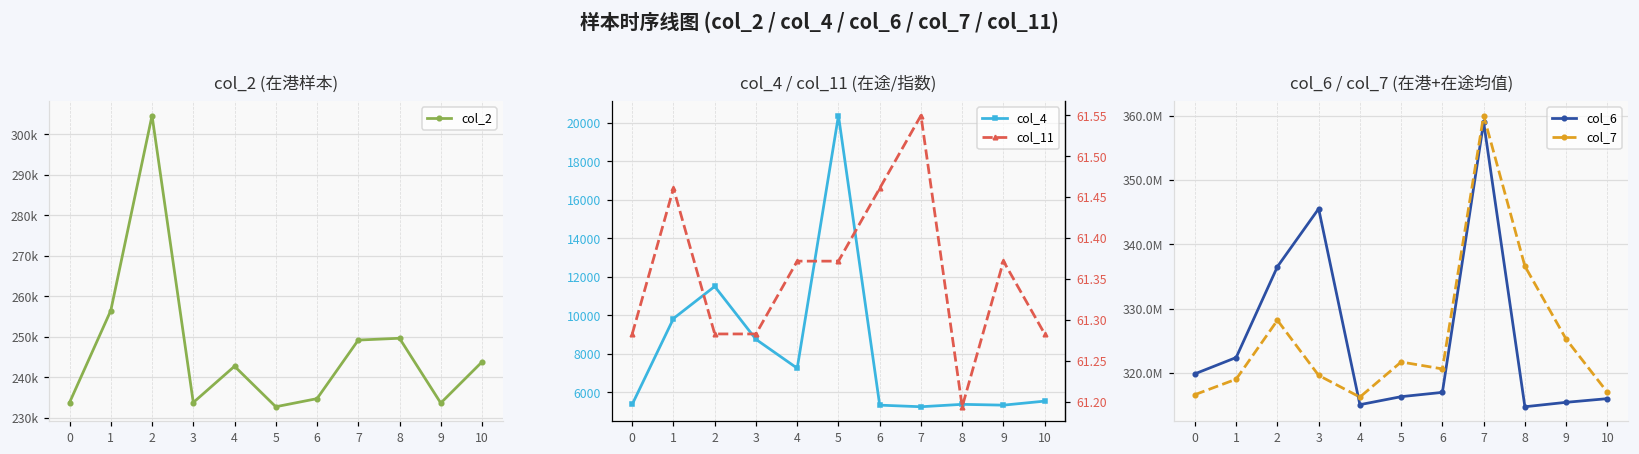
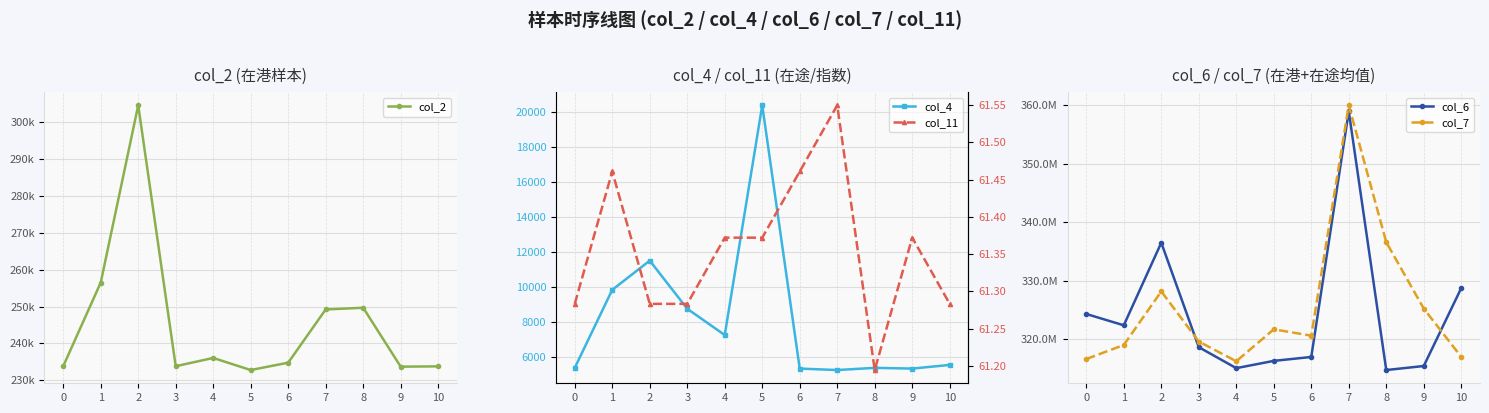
  {
    "col_2 (在港样本)": {
      "0": 234000,
      "1": 257000,
      "2": 305000,
      "3": 234000,
-     "4": 243000,
+     "4": 236000,
      "5": 233000,
      "6": 235000,
      "7": 249000,
      "8": 250000,
      "9": 234000,
-     "10": 244000
+     "10": 234000
    },
    "col_6 / col_7 (在港+在途均值)": {
      "col_6": {
-       "0": 320000000,
+       "0": 324000000,
        "1": 322000000,
        "2": 337000000,
-       "3": 346000000,
+       "3": 319000000,
        "4": 315000000,
        "5": 316000000,
        "6": 317000000,
        "7": 359000000,
        "8": 315000000,
        "9": 315000000,
-       "10": 316000000
+       "10": 329000000
      },
      "col_7": {
        "0": 317000000,
        "1": 319000000,
        "2": 328000000,
        "3": 320000000,
        "4": 316000000,
        "5": 322000000,
        "6": 321000000,
        "7": 360000000,
        "8": 337000000,
        "9": 325000000,
        "10": 317000000
      }
    }
  }
